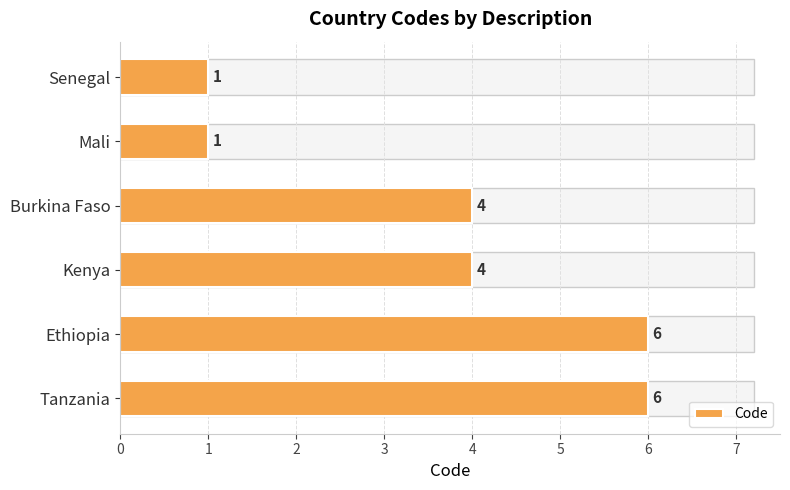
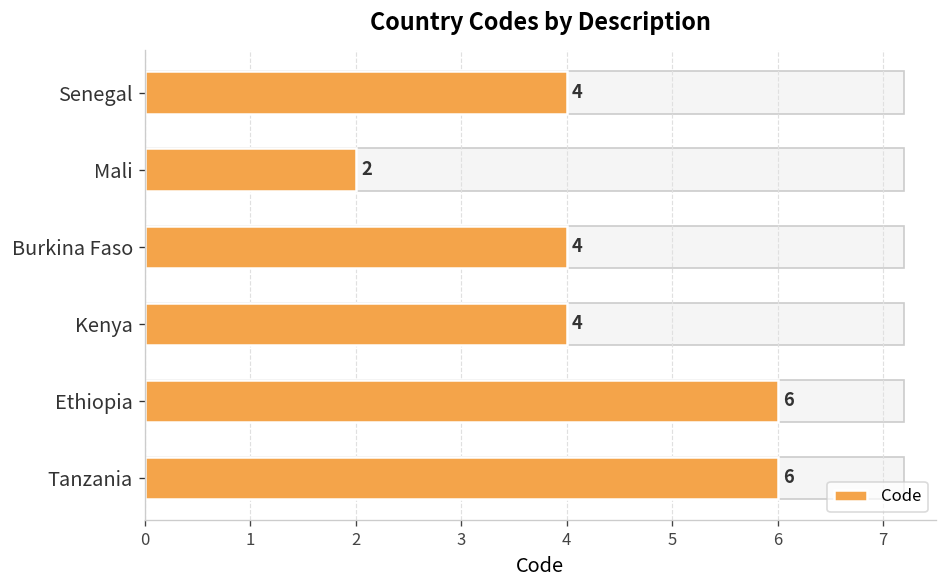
  {
-   "Senegal": 1,
-   "Mali": 1,
+   "Senegal": 4,
+   "Mali": 2,
    "Burkina Faso": 4,
    "Kenya": 4,
    "Ethiopia": 6,
    "Tanzania": 6
  }
